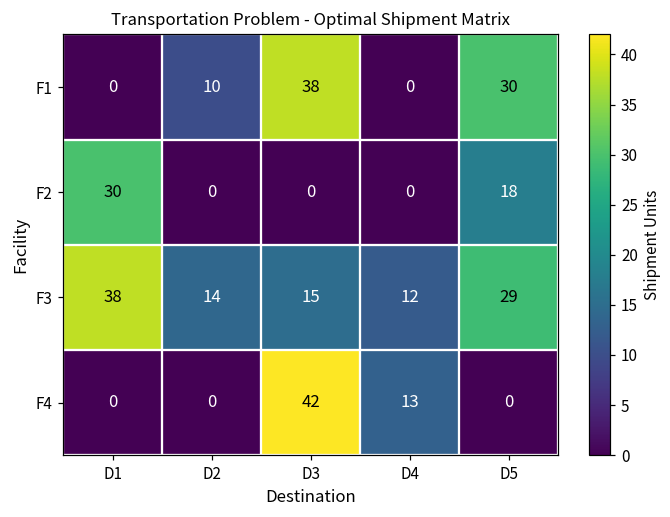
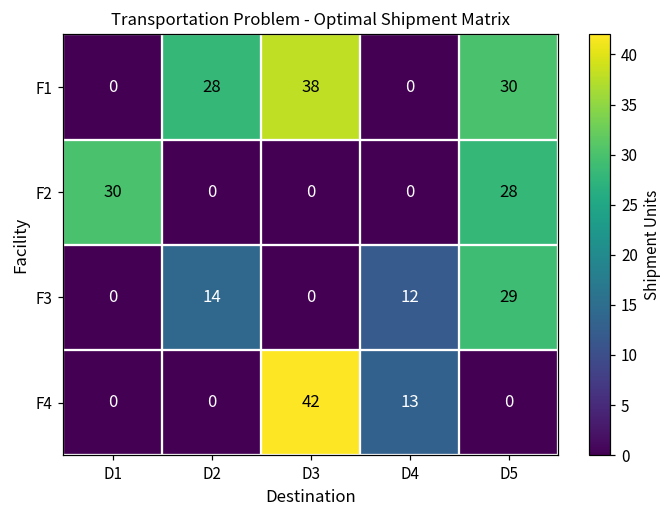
  {
    "F1": {
      "D1": 0,
-     "D2": 10,
+     "D2": 28,
      "D3": 38,
      "D4": 0,
      "D5": 30
    },
    "F2": {
      "D1": 30,
      "D2": 0,
      "D3": 0,
      "D4": 0,
-     "D5": 18
+     "D5": 28
    },
    "F3": {
-     "D1": 38,
+     "D1": 0,
      "D2": 14,
-     "D3": 15,
+     "D3": 0,
      "D4": 12,
      "D5": 29
    },
    "F4": {
      "D1": 0,
      "D2": 0,
      "D3": 42,
      "D4": 13,
      "D5": 0
    }
  }
